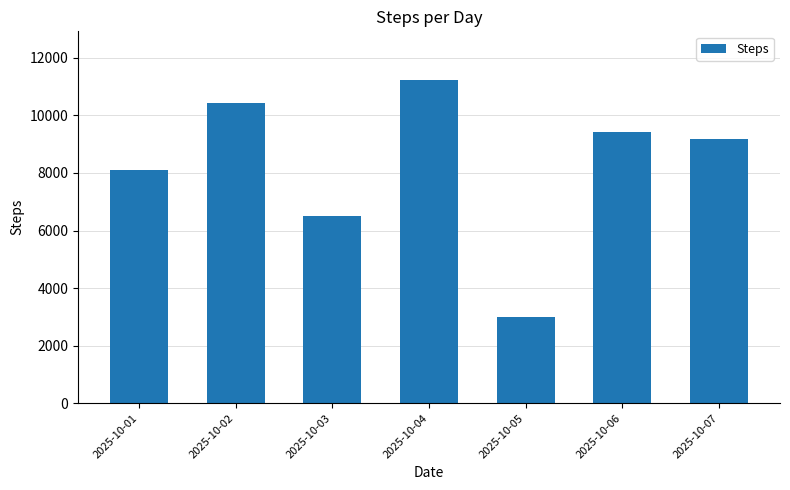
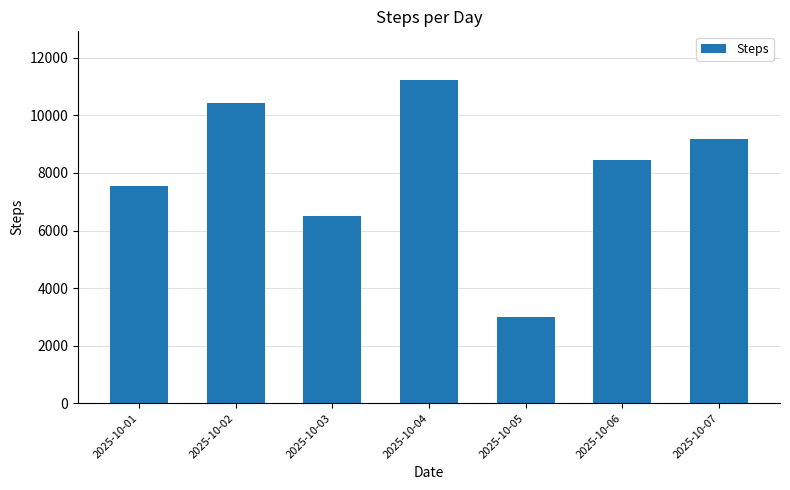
  {
-   "2025-10-01": 8100,
+   "2025-10-01": 7500,
    "2025-10-02": 10400,
    "2025-10-03": 6500,
    "2025-10-04": 11200,
    "2025-10-05": 3000,
-   "2025-10-06": 9400,
+   "2025-10-06": 8400,
    "2025-10-07": 9200
  }
